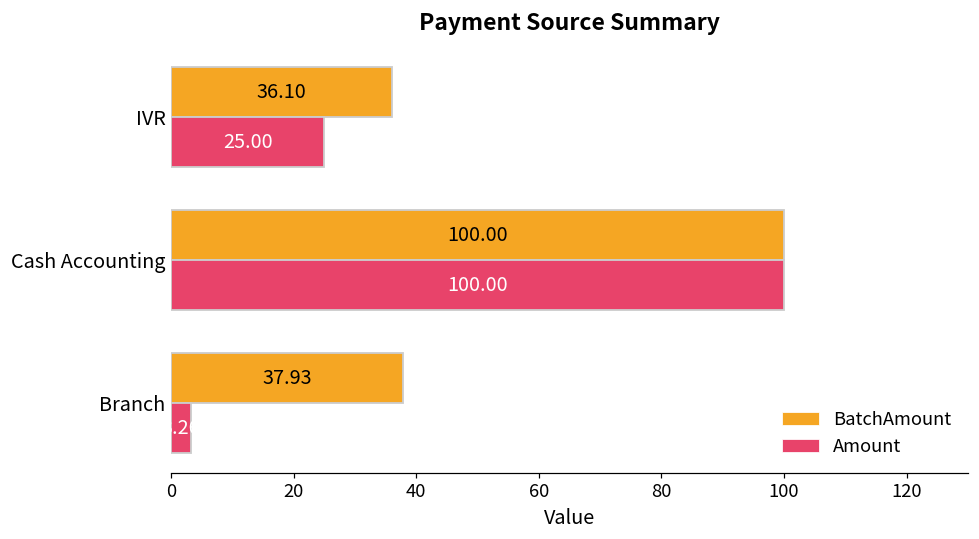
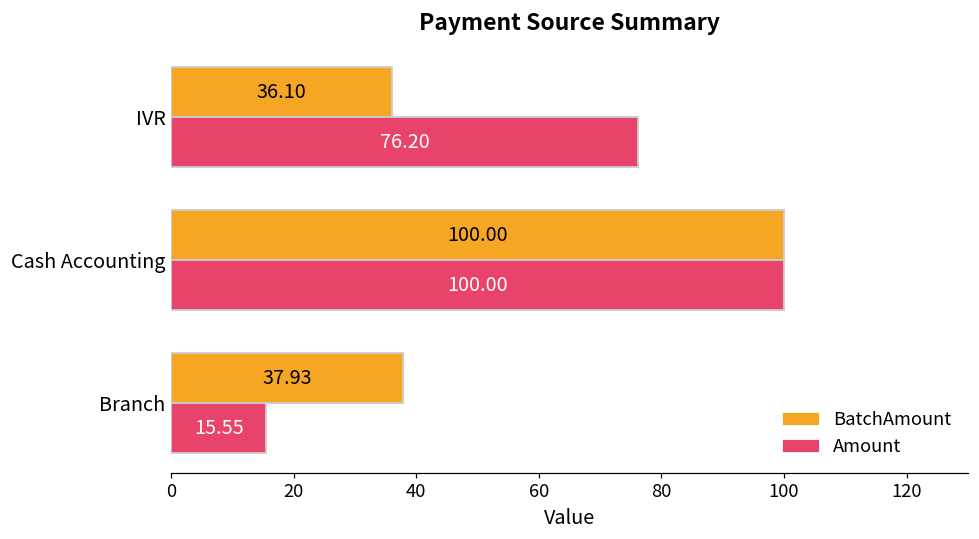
  {
    "BatchAmount": {
      "IVR": 36.10,
      "Cash Accounting": 100.00,
      "Branch": 37.93
    },
    "Amount": {
-     "IVR": 25.00,
+     "IVR": 76.20,
      "Cash Accounting": 100.00,
-     "Branch": 3
+     "Branch": 16
    }
  }
